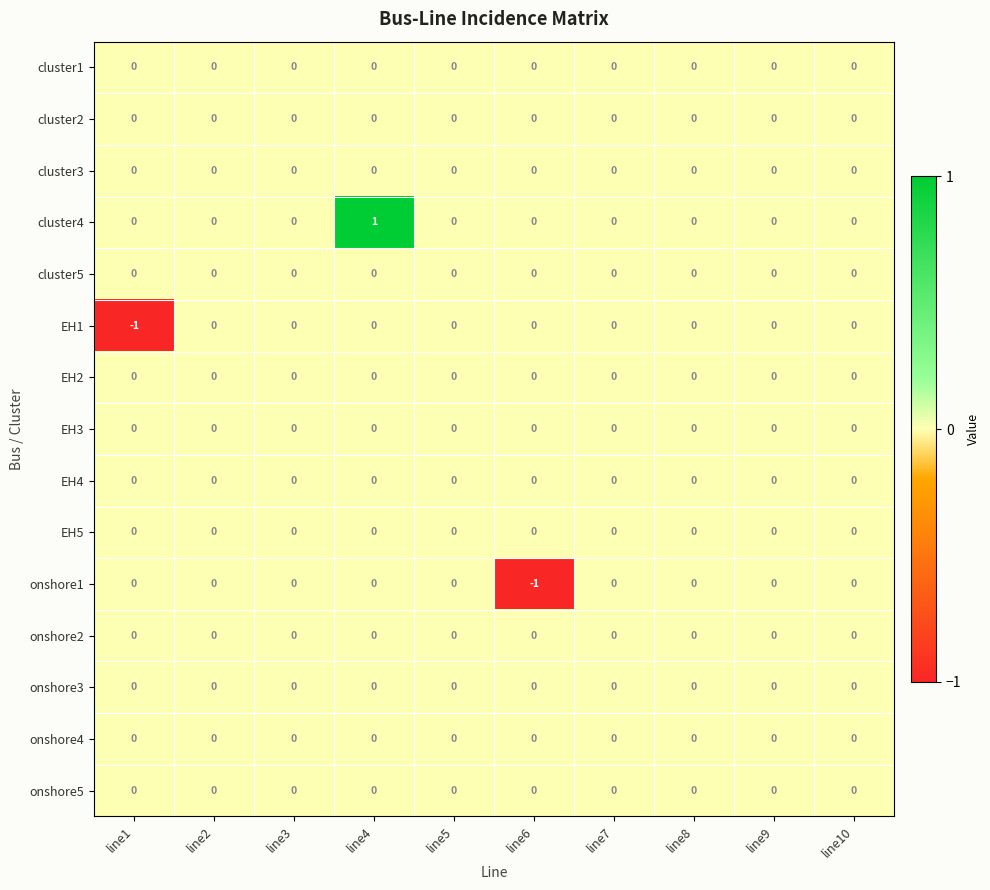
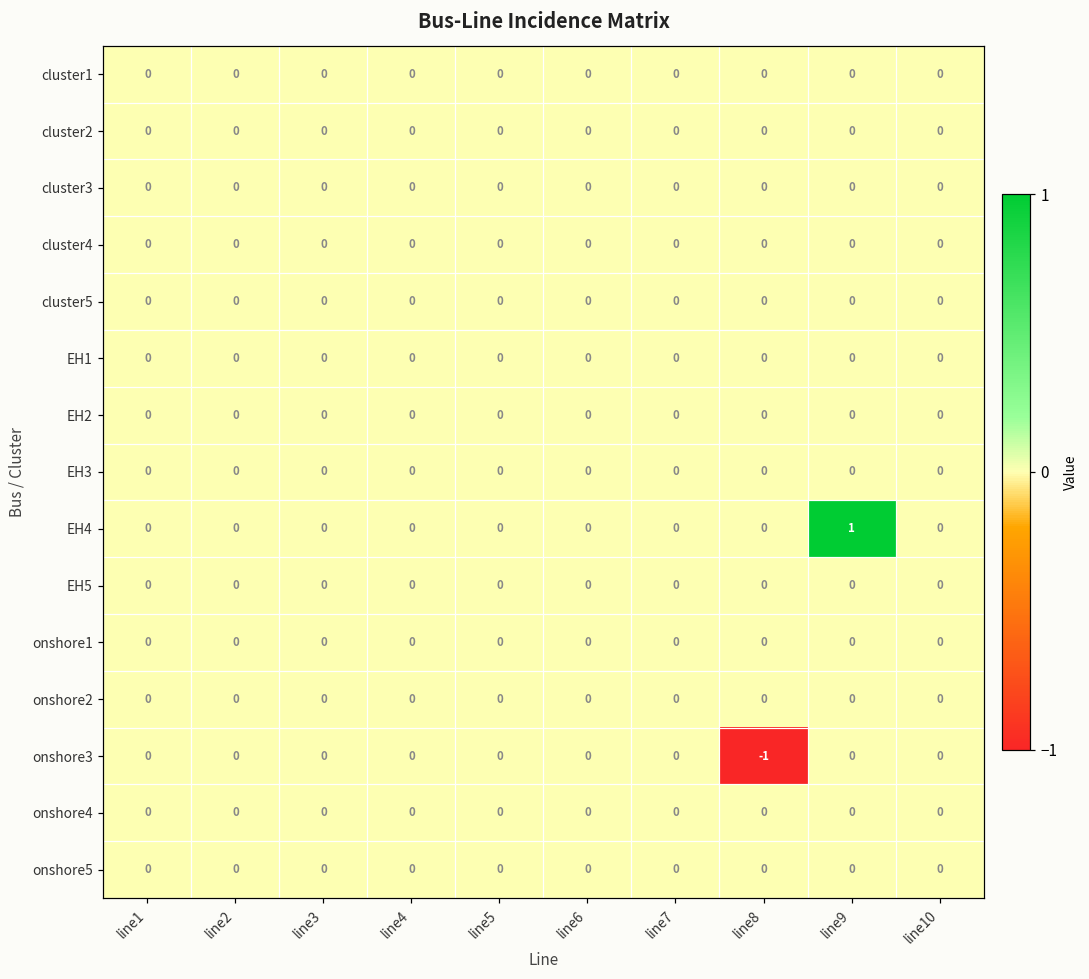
  {
    "cluster1": {
      "line1": 0,
      "line2": 0,
      "line3": 0,
      "line4": 0,
      "line5": 0,
      "line6": 0,
      "line7": 0,
      "line8": 0,
      "line9": 0,
      "line10": 0
    },
    "cluster2": {
      "line1": 0,
      "line2": 0,
      "line3": 0,
      "line4": 0,
      "line5": 0,
      "line6": 0,
      "line7": 0,
      "line8": 0,
      "line9": 0,
      "line10": 0
    },
    "cluster3": {
      "line1": 0,
      "line2": 0,
      "line3": 0,
      "line4": 0,
      "line5": 0,
      "line6": 0,
      "line7": 0,
      "line8": 0,
      "line9": 0,
      "line10": 0
    },
    "cluster4": {
      "line1": 0,
      "line2": 0,
      "line3": 0,
-     "line4": 1,
+     "line4": 0,
      "line5": 0,
      "line6": 0,
      "line7": 0,
      "line8": 0,
      "line9": 0,
      "line10": 0
    },
    "cluster5": {
      "line1": 0,
      "line2": 0,
      "line3": 0,
      "line4": 0,
      "line5": 0,
      "line6": 0,
      "line7": 0,
      "line8": 0,
      "line9": 0,
      "line10": 0
    },
    "EH1": {
-     "line1": -1,
+     "line1": 0,
      "line2": 0,
      "line3": 0,
      "line4": 0,
      "line5": 0,
      "line6": 0,
      "line7": 0,
      "line8": 0,
      "line9": 0,
      "line10": 0
    },
    "EH2": {
      "line1": 0,
      "line2": 0,
      "line3": 0,
      "line4": 0,
      "line5": 0,
      "line6": 0,
      "line7": 0,
      "line8": 0,
      "line9": 0,
      "line10": 0
    },
    "EH3": {
      "line1": 0,
      "line2": 0,
      "line3": 0,
      "line4": 0,
      "line5": 0,
      "line6": 0,
      "line7": 0,
      "line8": 0,
      "line9": 0,
      "line10": 0
    },
    "EH4": {
      "line1": 0,
      "line2": 0,
      "line3": 0,
      "line4": 0,
      "line5": 0,
      "line6": 0,
      "line7": 0,
      "line8": 0,
-     "line9": 0,
+     "line9": 1,
      "line10": 0
    },
    "EH5": {
      "line1": 0,
      "line2": 0,
      "line3": 0,
      "line4": 0,
      "line5": 0,
      "line6": 0,
      "line7": 0,
      "line8": 0,
      "line9": 0,
      "line10": 0
    },
    "onshore1": {
      "line1": 0,
      "line2": 0,
      "line3": 0,
      "line4": 0,
      "line5": 0,
-     "line6": -1,
+     "line6": 0,
      "line7": 0,
      "line8": 0,
      "line9": 0,
      "line10": 0
    },
    "onshore2": {
      "line1": 0,
      "line2": 0,
      "line3": 0,
      "line4": 0,
      "line5": 0,
      "line6": 0,
      "line7": 0,
      "line8": 0,
      "line9": 0,
      "line10": 0
    },
    "onshore3": {
      "line1": 0,
      "line2": 0,
      "line3": 0,
      "line4": 0,
      "line5": 0,
      "line6": 0,
      "line7": 0,
-     "line8": 0,
+     "line8": -1,
      "line9": 0,
      "line10": 0
    },
    "onshore4": {
      "line1": 0,
      "line2": 0,
      "line3": 0,
      "line4": 0,
      "line5": 0,
      "line6": 0,
      "line7": 0,
      "line8": 0,
      "line9": 0,
      "line10": 0
    },
    "onshore5": {
      "line1": 0,
      "line2": 0,
      "line3": 0,
      "line4": 0,
      "line5": 0,
      "line6": 0,
      "line7": 0,
      "line8": 0,
      "line9": 0,
      "line10": 0
    }
  }
